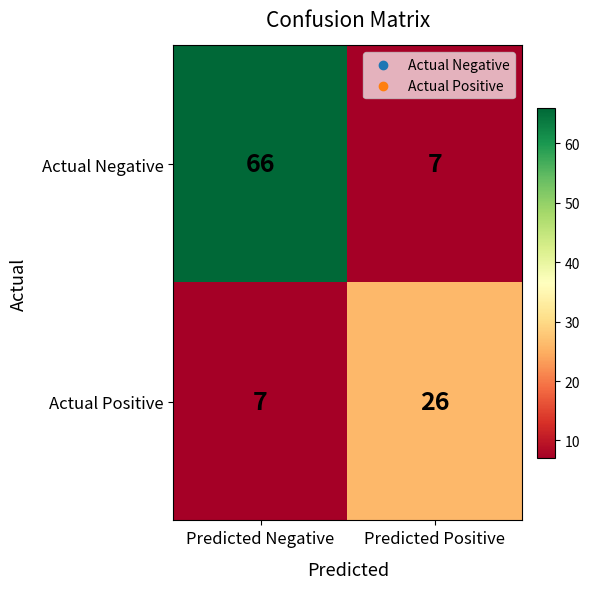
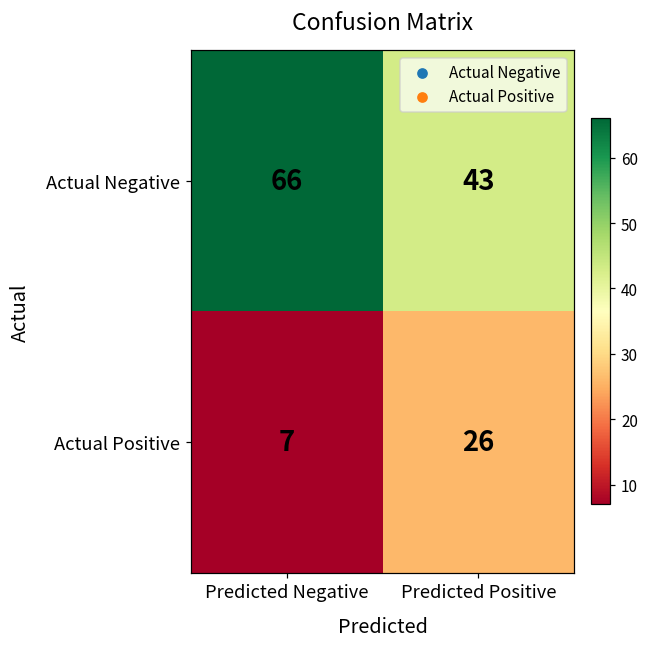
  {
    "Actual Negative": {
      "Predicted Negative": 66,
-     "Predicted Positive": 7
+     "Predicted Positive": 43
    },
    "Actual Positive": {
      "Predicted Negative": 7,
      "Predicted Positive": 26
    }
  }
